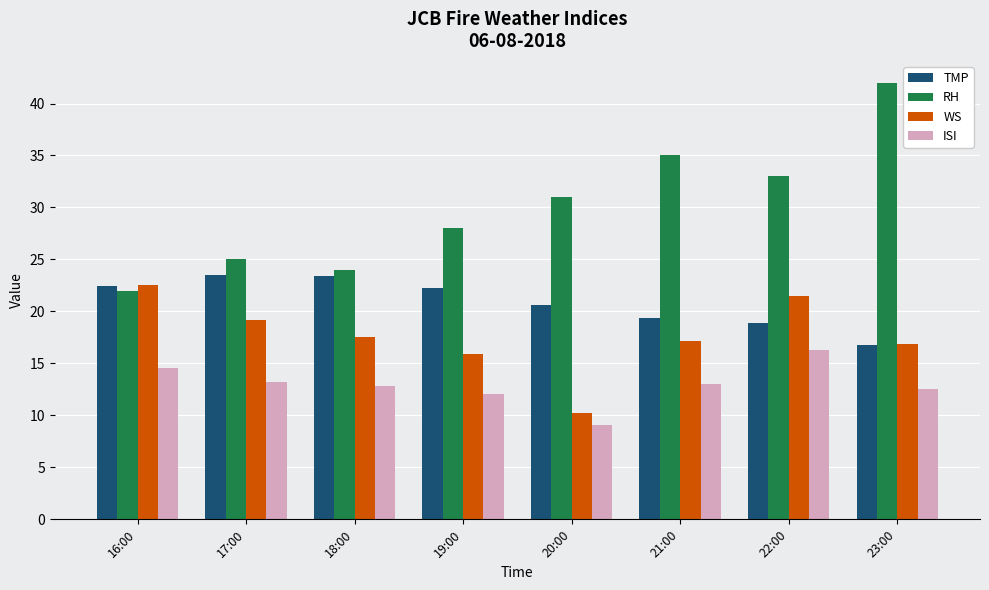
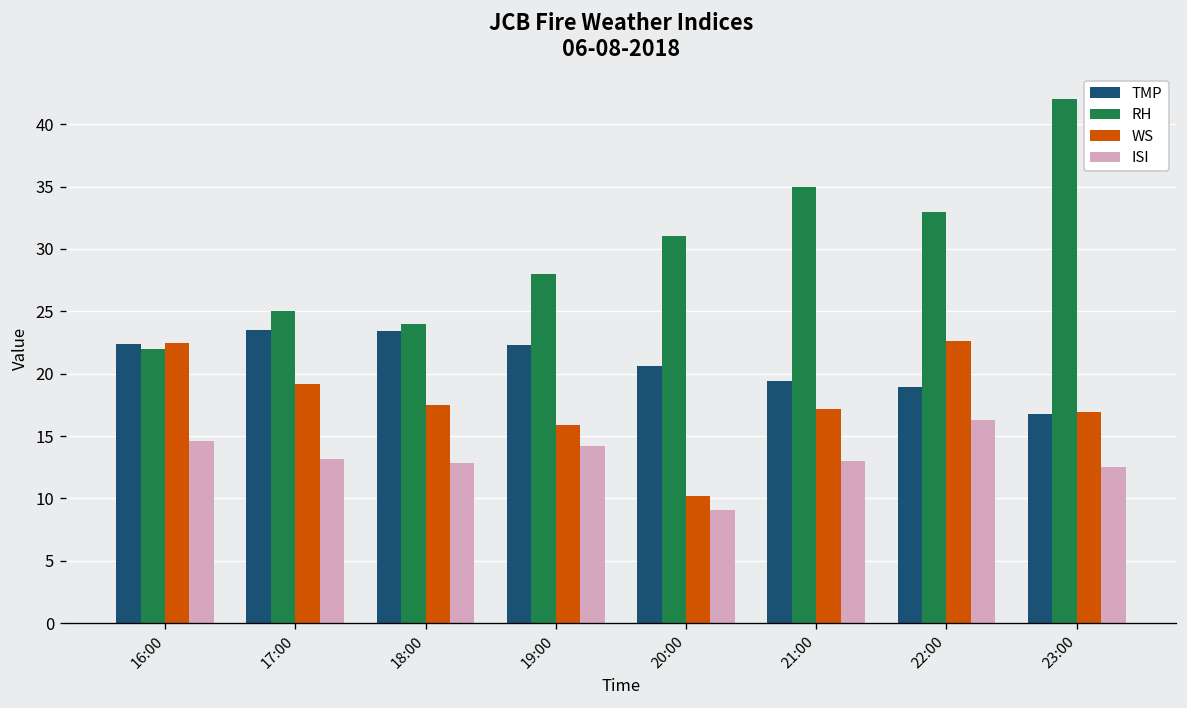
  {
    "TMP": {
      "16:00": 22.4,
      "17:00": 23.5,
      "18:00": 23.4,
      "19:00": 22.3,
      "20:00": 20.6,
      "21:00": 19.4,
      "22:00": 18.9,
      "23:00": 16.8
    },
    "RH": {
      "16:00": 22.0,
      "17:00": 25.0,
      "18:00": 24.0,
      "19:00": 28.0,
      "20:00": 31.0,
      "21:00": 35.0,
      "22:00": 33.0,
      "23:00": 42.0
    },
    "WS": {
      "16:00": 22.5,
      "17:00": 19.2,
      "18:00": 17.5,
      "19:00": 15.9,
      "20:00": 10.2,
      "21:00": 17.2,
-     "22:00": 21.5,
+     "22:00": 22.6,
      "23:00": 16.9
    },
    "ISI": {
      "16:00": 14.6,
      "17:00": 13.2,
      "18:00": 12.8,
-     "19:00": 12.0,
+     "19:00": 14.2,
      "20:00": 9.1,
      "21:00": 13.0,
      "22:00": 16.3,
      "23:00": 12.6
    }
  }
